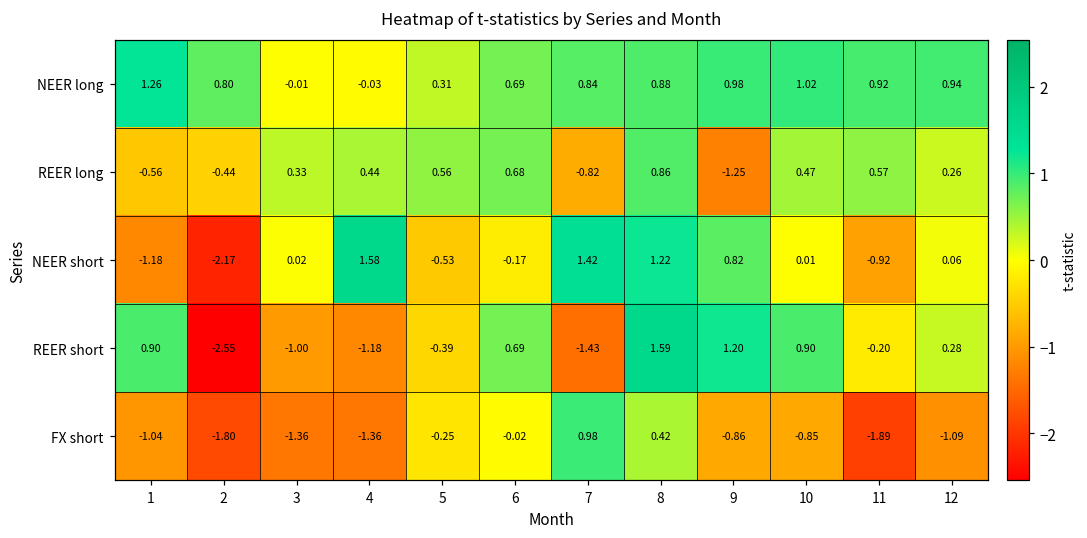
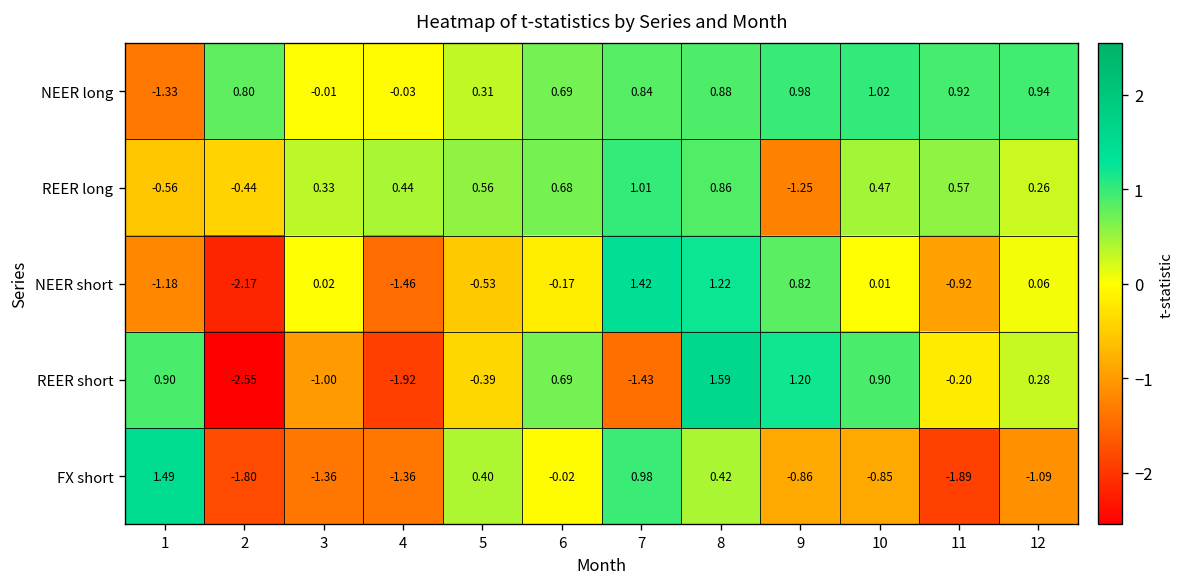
  {
    "NEER long": {
-     "1": 1.26,
+     "1": -1.33,
      "2": 0.80,
      "3": -0.01,
      "4": -0.03,
      "5": 0.31,
      "6": 0.69,
      "7": 0.84,
      "8": 0.88,
      "9": 0.98,
      "10": 1.02,
      "11": 0.92,
      "12": 0.94
    },
    "REER long": {
      "1": -0.56,
      "2": -0.44,
      "3": 0.33,
      "4": 0.44,
      "5": 0.56,
      "6": 0.68,
-     "7": -0.82,
+     "7": 1.01,
      "8": 0.86,
      "9": -1.25,
      "10": 0.47,
      "11": 0.57,
      "12": 0.26
    },
    "NEER short": {
      "1": -1.18,
      "2": -2.17,
      "3": 0.02,
-     "4": 1.58,
+     "4": -1.46,
      "5": -0.53,
      "6": -0.17,
      "7": 1.42,
      "8": 1.22,
      "9": 0.82,
      "10": 0.01,
      "11": -0.92,
      "12": 0.06
    },
    "REER short": {
      "1": 0.90,
      "2": -2.55,
      "3": -1.00,
-     "4": -1.18,
+     "4": -1.92,
      "5": -0.39,
      "6": 0.69,
      "7": -1.43,
      "8": 1.59,
      "9": 1.20,
      "10": 0.90,
      "11": -0.20,
      "12": 0.28
    },
    "FX short": {
-     "1": -1.04,
+     "1": 1.49,
      "2": -1.80,
      "3": -1.36,
      "4": -1.36,
-     "5": -0.25,
+     "5": 0.40,
      "6": -0.02,
      "7": 0.98,
      "8": 0.42,
      "9": -0.86,
      "10": -0.85,
      "11": -1.89,
      "12": -1.09
    }
  }
